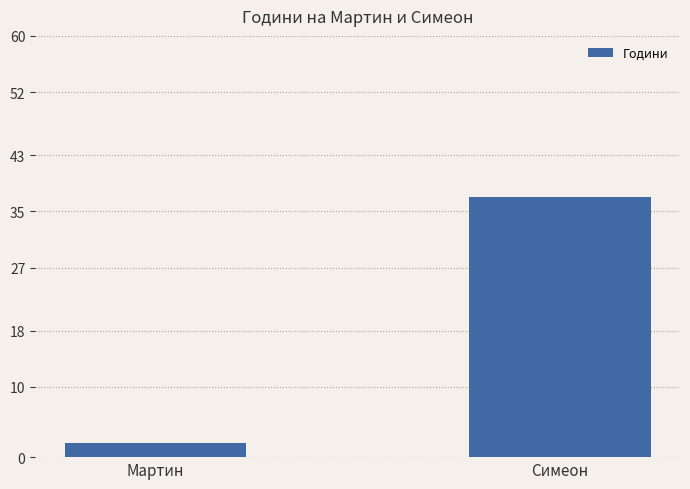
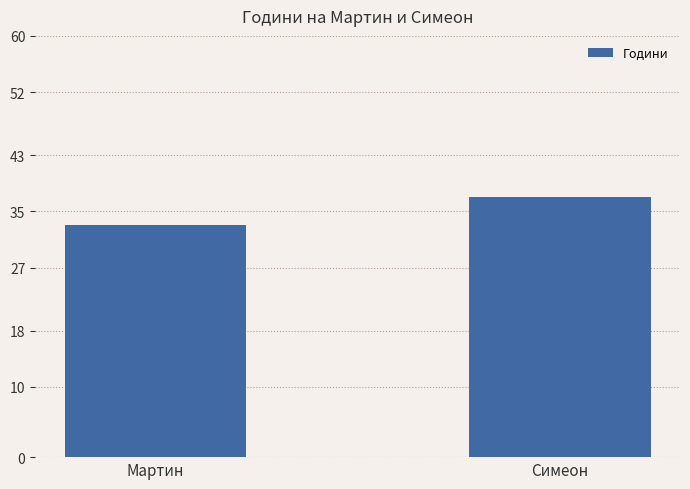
  {
-   "Мартин": 2,
+   "Мартин": 33,
    "Симеон": 37
  }
